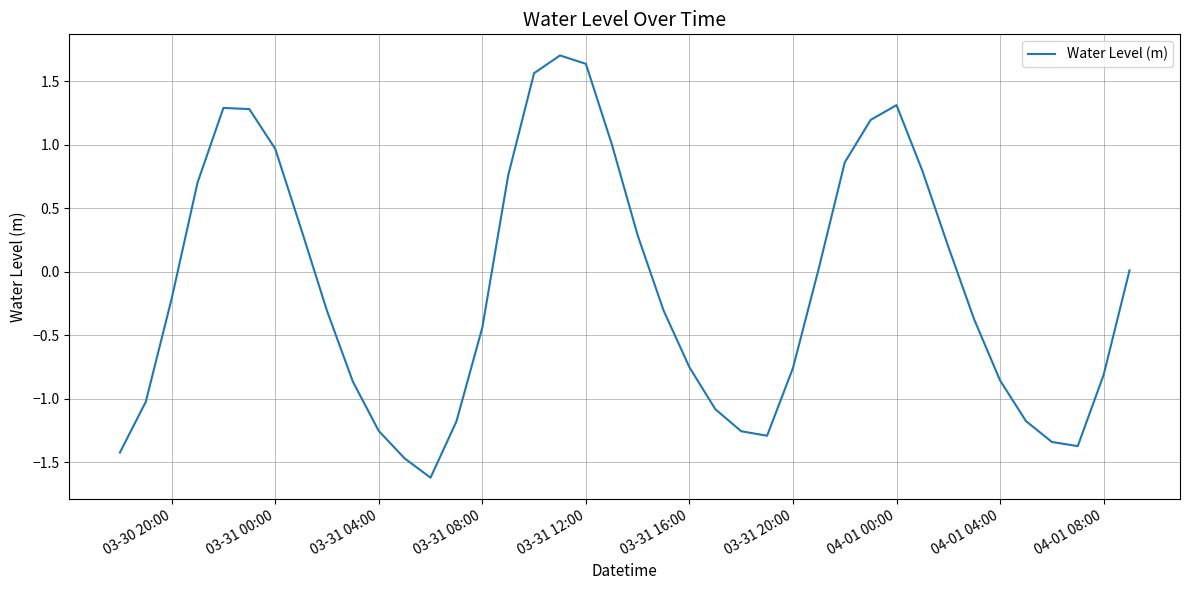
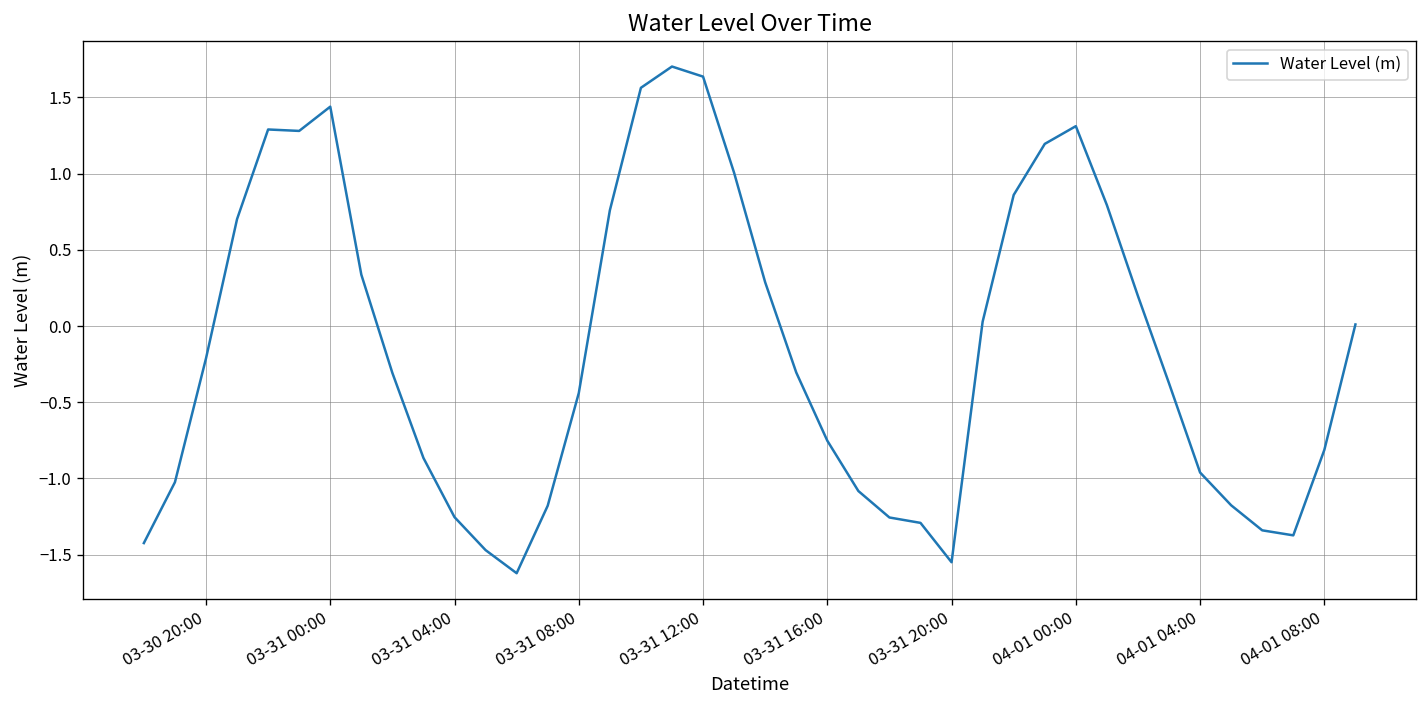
  {
    "03-30 20:00": -0.21,
-   "03-31 00:00": 0.97,
+   "03-31 00:00": 1.44,
    "03-31 04:00": -1.25,
    "03-31 08:00": -0.44,
    "03-31 12:00": 1.64,
    "03-31 16:00": -0.75,
-   "03-31 20:00": -0.76,
+   "03-31 20:00": -1.55,
    "04-01 00:00": 1.31,
-   "04-01 04:00": -0.86,
+   "04-01 04:00": -0.96,
    "04-01 08:00": -0.81
  }
